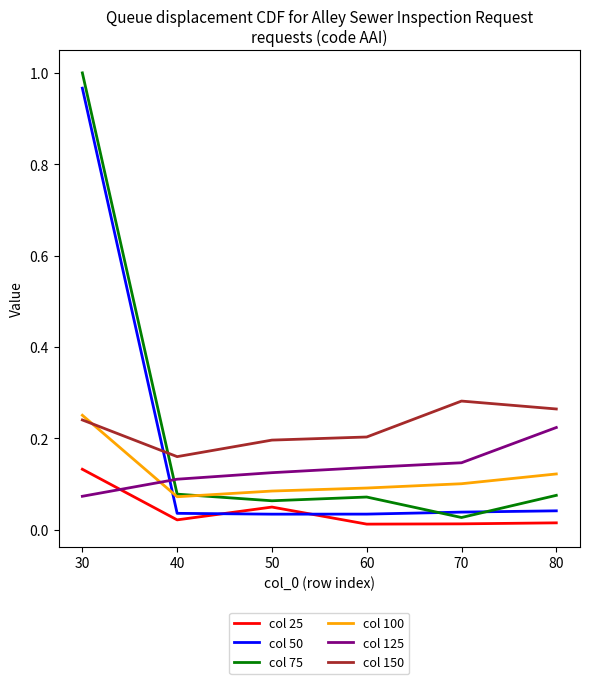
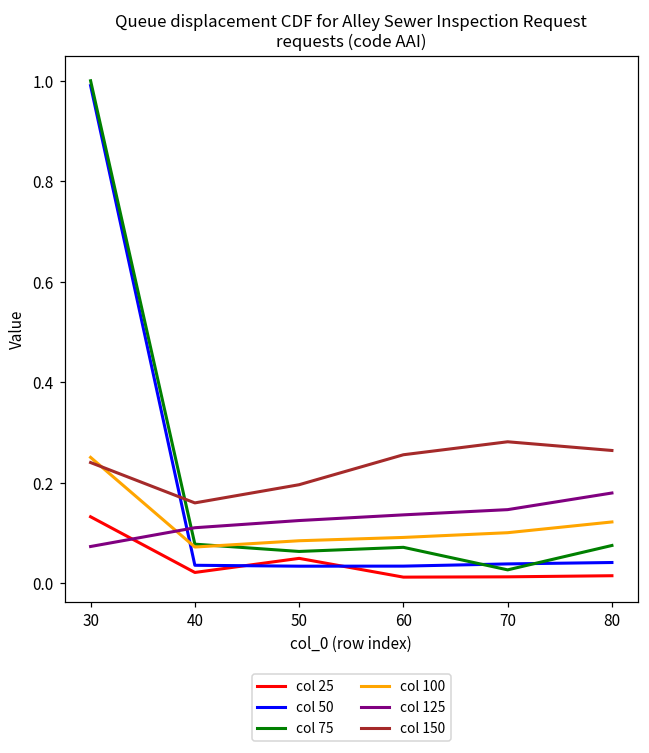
  {
    "col 25": {
      "30": 0.13,
      "40": 0.02,
      "50": 0.05,
      "60": 0.01,
      "70": 0.01,
      "80": 0.02
    },
    "col 50": {
-     "30": 0.97,
+     "30": 0.99,
      "40": 0.04,
      "50": 0.03,
      "60": 0.03,
      "70": 0.04,
      "80": 0.04
    },
    "col 75": {
      "30": 1.00,
      "40": 0.08,
      "50": 0.06,
      "60": 0.07,
      "70": 0.03,
      "80": 0.08
    },
    "col 100": {
      "30": 0.25,
      "40": 0.07,
      "50": 0.08,
      "60": 0.09,
      "70": 0.10,
      "80": 0.12
    },
    "col 125": {
      "30": 0.07,
      "40": 0.11,
      "50": 0.13,
      "60": 0.14,
      "70": 0.15,
-     "80": 0.22
+     "80": 0.18
    },
    "col 150": {
      "30": 0.24,
      "40": 0.16,
      "50": 0.20,
-     "60": 0.20,
+     "60": 0.26,
      "70": 0.28,
      "80": 0.26
    }
  }
